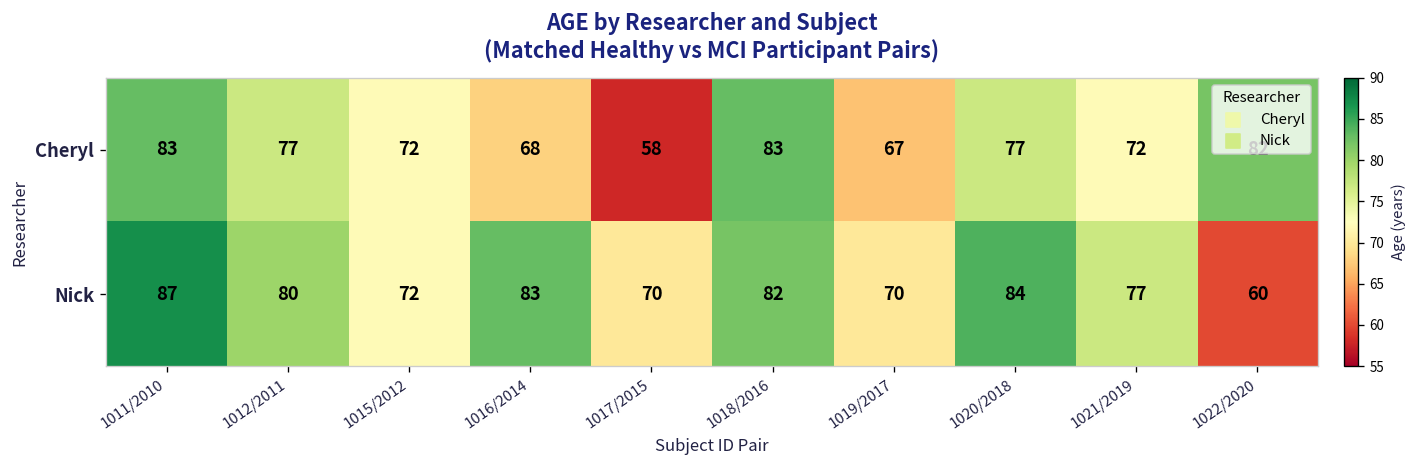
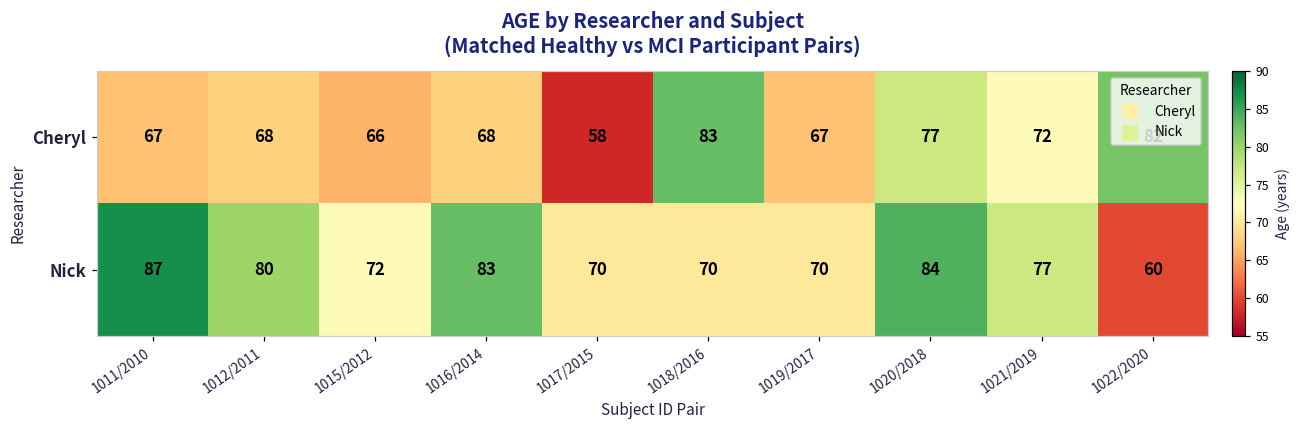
  {
    "Cheryl": {
-     "1011/2010": 83,
-     "1012/2011": 77,
-     "1015/2012": 72,
+     "1011/2010": 67,
+     "1012/2011": 68,
+     "1015/2012": 66,
      "1016/2014": 68,
      "1017/2015": 58,
      "1018/2016": 83,
      "1019/2017": 67,
      "1020/2018": 77,
      "1021/2019": 72
    },
    "Nick": {
      "1011/2010": 87,
      "1012/2011": 80,
      "1015/2012": 72,
      "1016/2014": 83,
      "1017/2015": 70,
-     "1018/2016": 82,
+     "1018/2016": 70,
      "1019/2017": 70,
      "1020/2018": 84,
      "1021/2019": 77,
      "1022/2020": 60
    }
  }
